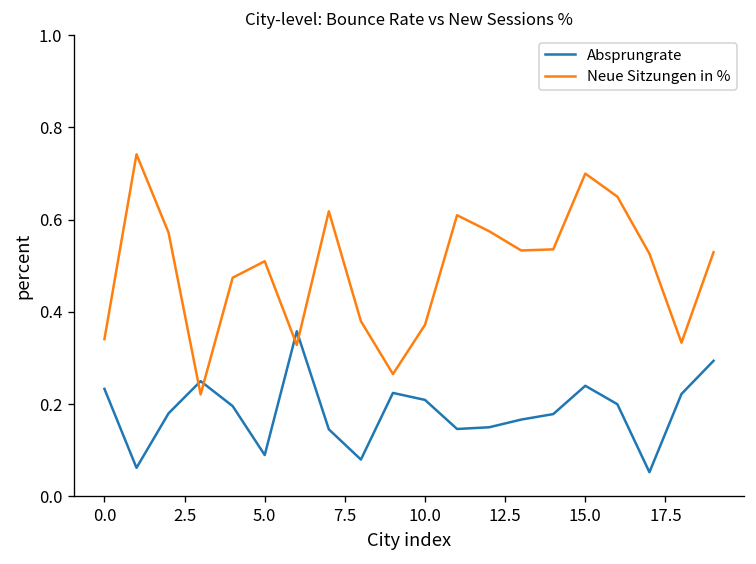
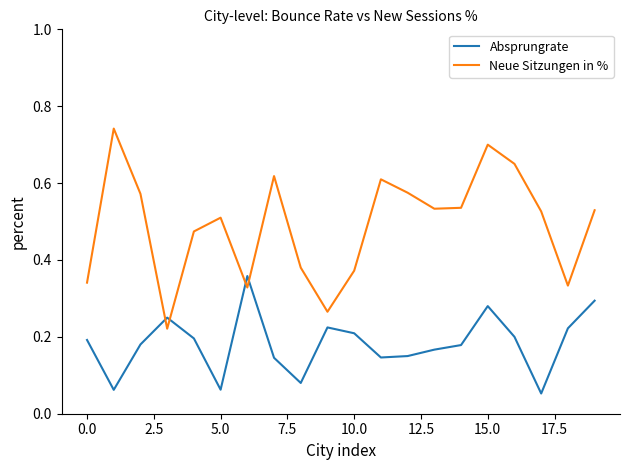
  {
    "Absprungrate": {
-     "0.0": 0.23,
-     "5.0": 0.09,
+     "0.0": 0.19,
+     "5.0": 0.06,
      "10.0": 0.21,
-     "15.0": 0.24
+     "15.0": 0.28
    },
    "Neue Sitzungen in %": {
      "0.0": 0.34,
      "5.0": 0.51,
      "10.0": 0.37,
      "15.0": 0.70
    }
  }
